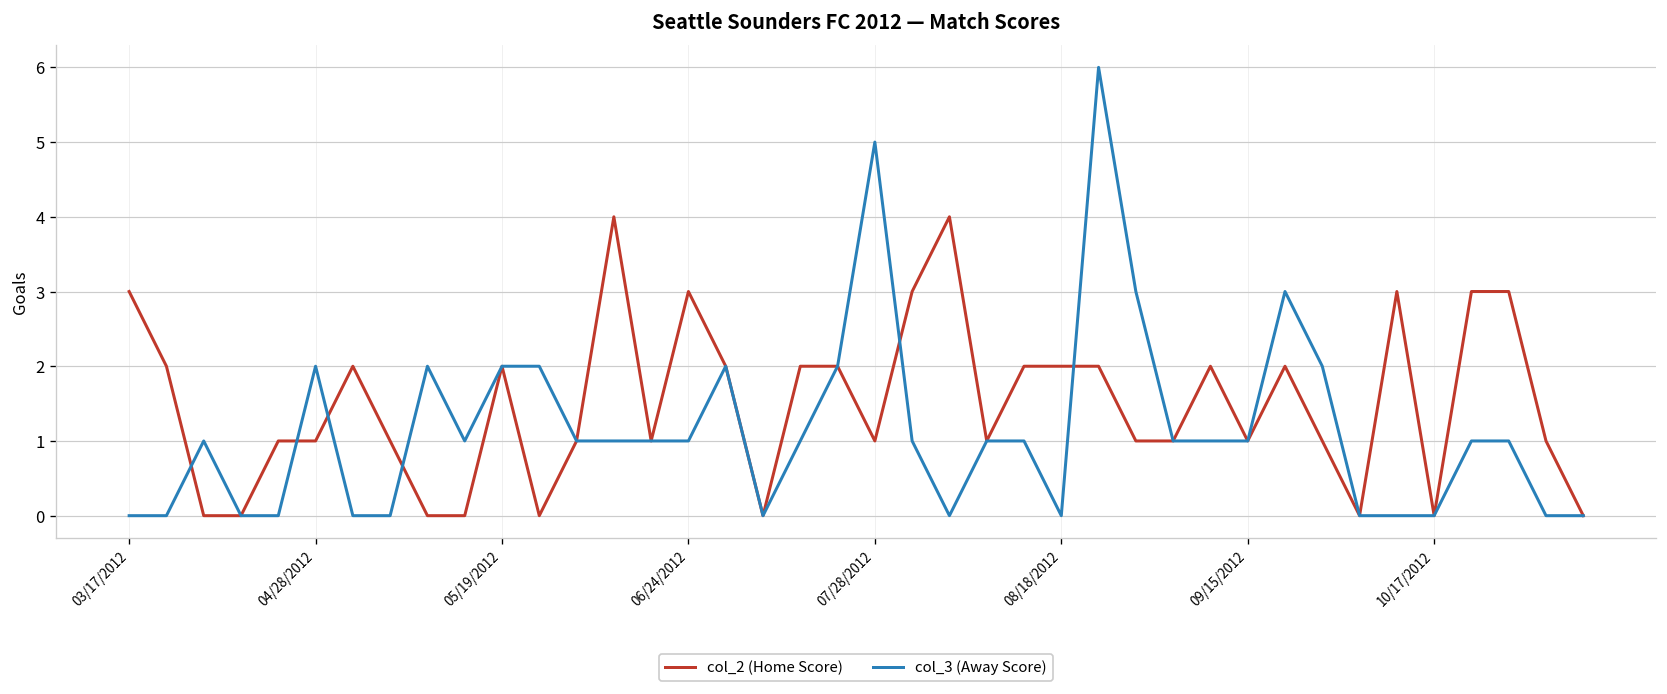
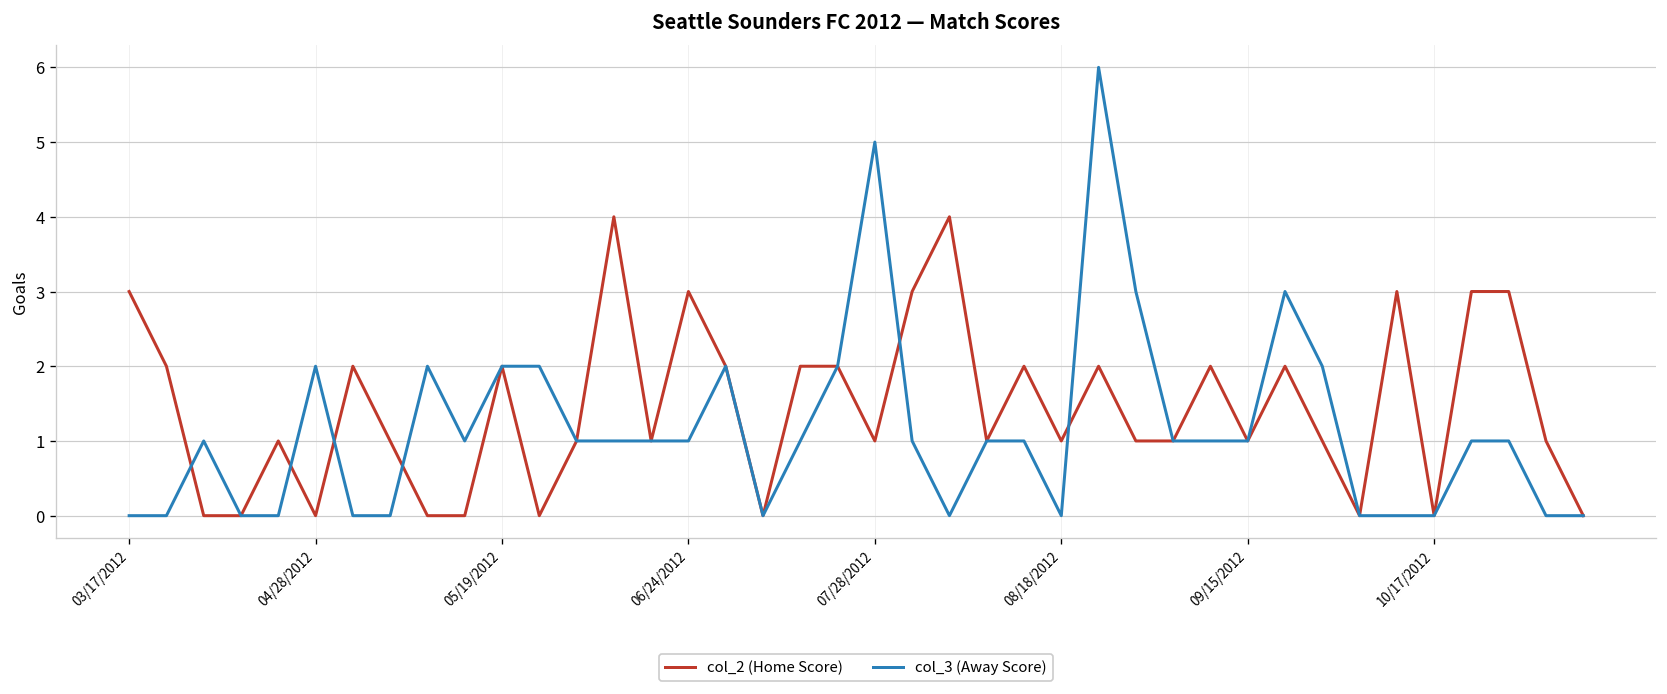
  {
    "col_2 (Home Score)": {
      "03/17/2012": 3,
-     "04/28/2012": 1,
+     "04/28/2012": 0,
      "06/24/2012": 3,
      "07/28/2012": 1,
-     "08/18/2012": 2
+     "08/18/2012": 1
    },
    "col_3 (Away Score)": {
      "03/17/2012": 0,
      "04/28/2012": 2,
      "06/24/2012": 1,
      "07/28/2012": 5,
      "08/18/2012": 0
    }
  }
